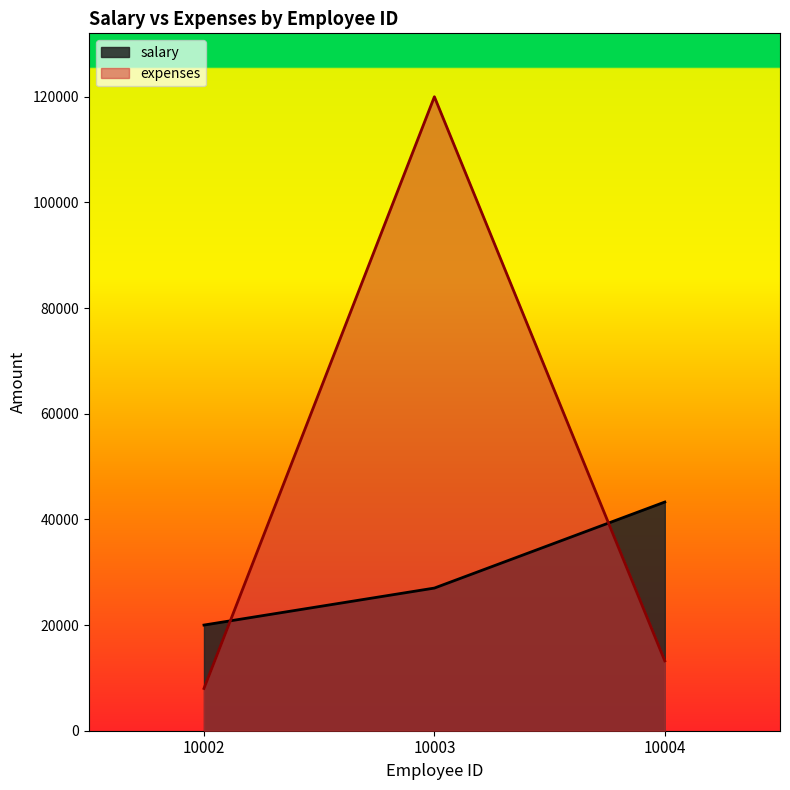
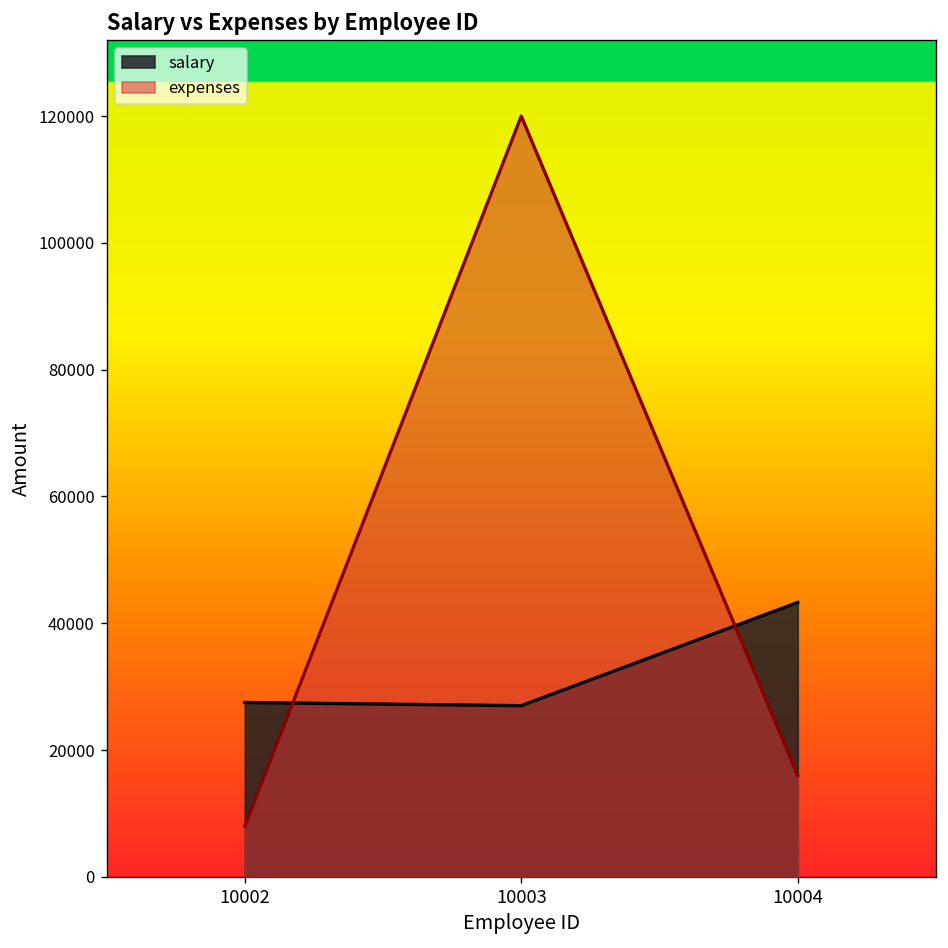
  {
    "salary": {
-     "10002": 20000,
+     "10002": 28000,
      "10003": 27000,
      "10004": 43000
    },
    "expenses": {
      "10002": 8000,
      "10003": 120000,
-     "10004": 13000
+     "10004": 16000
    }
  }
